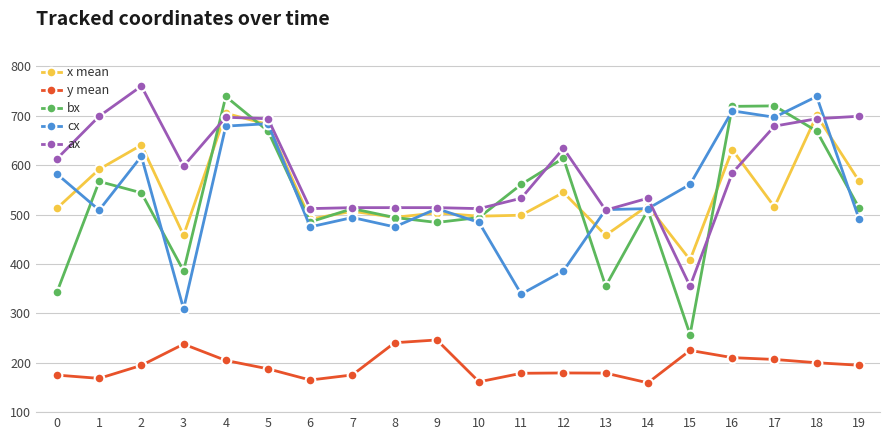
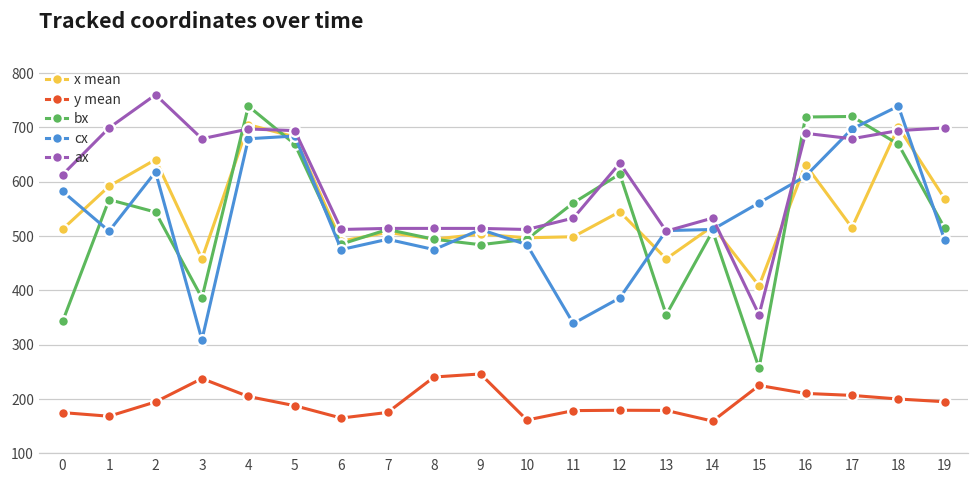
  {
    "x mean": {
      "0": 510,
      "1": 590,
      "2": 640,
      "3": 460,
      "4": 710,
      "6": 490,
      "7": 510,
      "9": 500,
      "11": 500,
      "12": 540,
      "13": 460,
      "14": 520,
      "15": 410,
      "16": 630,
      "17": 520,
      "18": 700,
      "19": 570
    },
    "y mean": {
      "0": 180,
      "1": 170,
      "2": 190,
      "3": 240,
      "4": 200,
      "5": 190,
      "6": 170,
      "7": 180,
      "8": 240,
      "9": 250,
      "10": 160,
      "11": 180,
      "12": 180,
      "13": 180,
      "14": 160,
      "15": 230,
      "16": 210,
      "17": 210,
      "18": 200,
      "19": 200
    },
    "bx": {
      "0": 340,
      "1": 570,
      "2": 540,
      "3": 390,
      "4": 740,
      "5": 670,
      "6": 490,
      "9": 480,
      "11": 560,
      "12": 610,
      "13": 360,
      "15": 260,
      "16": 720,
      "17": 720,
      "18": 670,
      "19": 510
    },
    "cx": {
      "0": 580,
      "1": 510,
      "2": 620,
      "3": 310,
      "4": 680,
      "6": 480,
      "7": 490,
      "8": 480,
      "10": 480,
      "11": 340,
      "12": 390,
      "15": 560,
-     "16": 710,
+     "16": 610,
      "17": 700,
      "18": 740,
      "19": 490
    },
    "ax": {
      "0": 610,
      "1": 700,
      "2": 760,
-     "3": 600,
+     "3": 680,
      "4": 700,
      "5": 690,
      "6": 510,
      "8": 510,
      "10": 510,
      "11": 530,
      "12": 630,
      "14": 530,
      "15": 360,
-     "16": 580,
+     "16": 690,
      "17": 680,
      "18": 690,
      "19": 700
    }
  }
